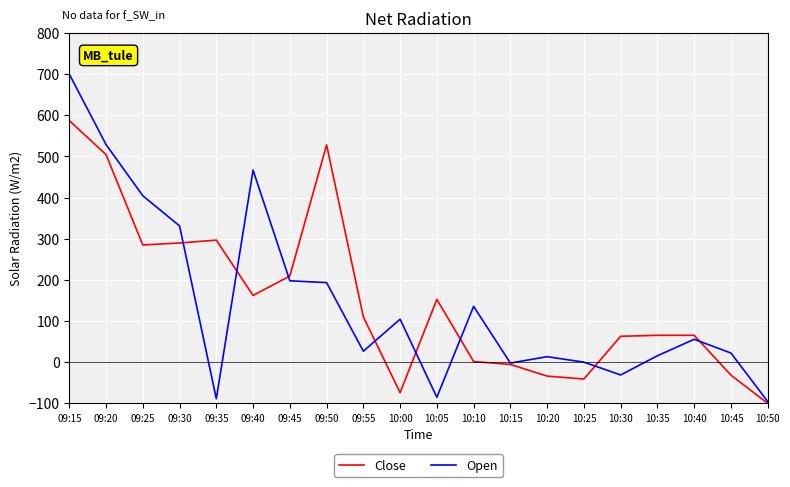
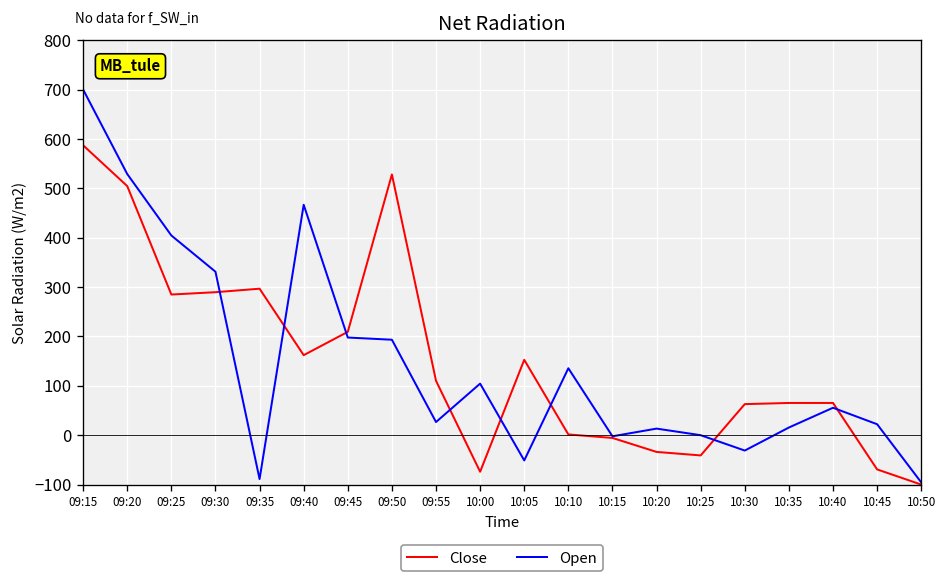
  {
    "Close": {
      "09:15": 590,
      "09:20": 500,
      "09:25": 280,
      "09:30": 290,
      "09:35": 300,
      "09:40": 160,
      "09:45": 210,
      "09:50": 530,
      "09:55": 110,
      "10:00": -70,
      "10:05": 150,
      "10:10": 0,
      "10:20": -30,
      "10:25": -40,
      "10:30": 60,
      "10:35": 70,
      "10:40": 70,
-     "10:45": -30
+     "10:45": -70
    },
    "Open": {
      "09:15": 700,
      "09:20": 530,
      "09:25": 400,
      "09:30": 330,
      "09:35": -90,
      "09:40": 470,
      "09:45": 200,
      "09:50": 190,
      "09:55": 30,
      "10:00": 100,
-     "10:05": -90,
+     "10:05": -50,
      "10:10": 140,
      "10:20": 10,
      "10:25": 0,
      "10:30": -30,
      "10:35": 20,
      "10:40": 60,
      "10:45": 20
    }
  }
